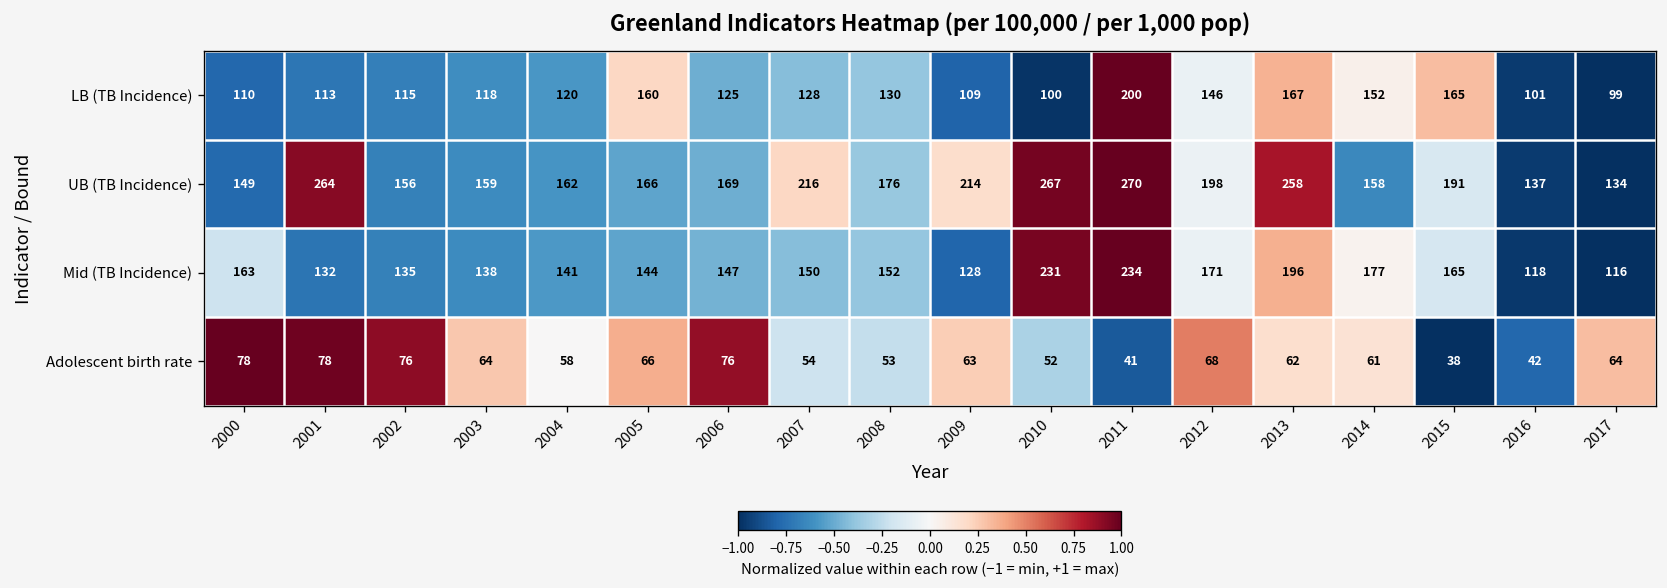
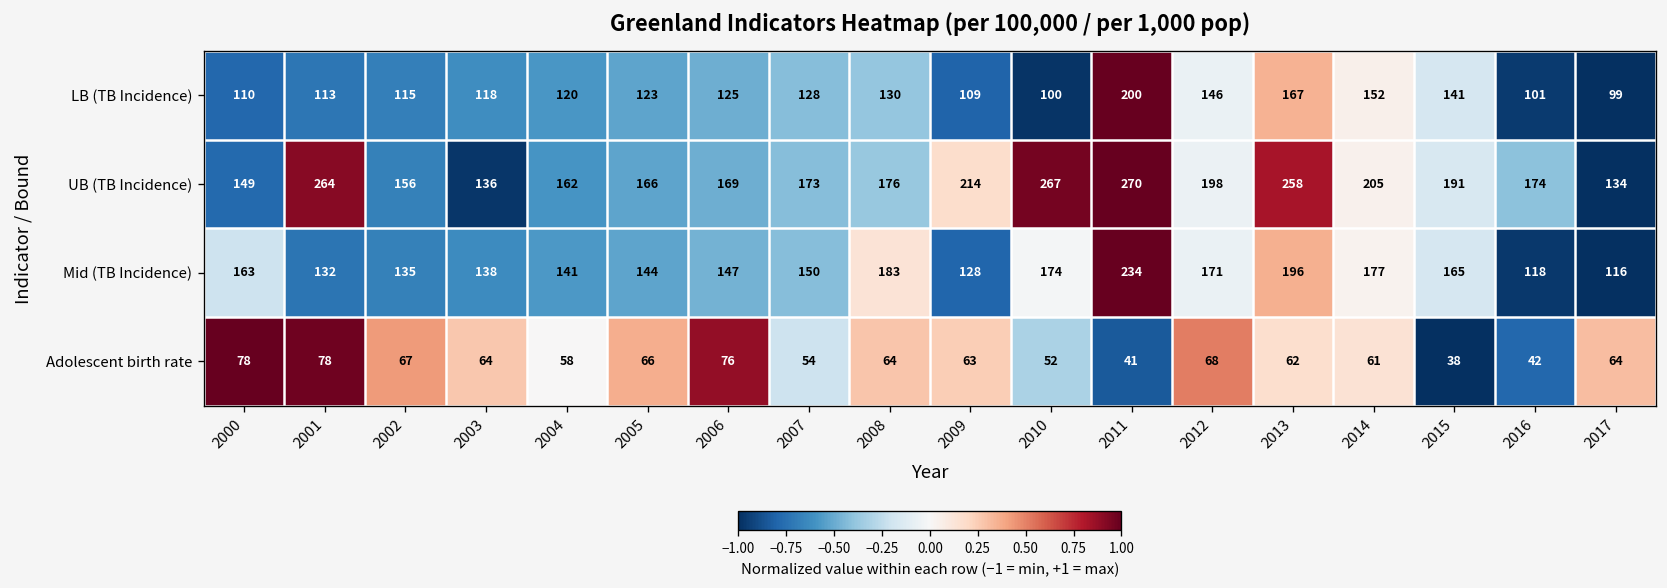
  {
    "LB (TB Incidence)": {
      "2000": 110,
      "2001": 113,
      "2002": 115,
      "2003": 118,
      "2004": 120,
-     "2005": 160,
+     "2005": 123,
      "2006": 125,
      "2007": 128,
      "2008": 130,
      "2009": 109,
      "2010": 100,
      "2011": 200,
      "2012": 146,
      "2013": 167,
      "2014": 152,
-     "2015": 165,
+     "2015": 141,
      "2016": 101,
      "2017": 99
    },
    "UB (TB Incidence)": {
      "2000": 149,
      "2001": 264,
      "2002": 156,
-     "2003": 159,
+     "2003": 136,
      "2004": 162,
      "2005": 166,
      "2006": 169,
-     "2007": 216,
+     "2007": 173,
      "2008": 176,
      "2009": 214,
      "2010": 267,
      "2011": 270,
      "2012": 198,
      "2013": 258,
-     "2014": 158,
+     "2014": 205,
      "2015": 191,
-     "2016": 137,
+     "2016": 174,
      "2017": 134
    },
    "Mid (TB Incidence)": {
      "2000": 163,
      "2001": 132,
      "2002": 135,
      "2003": 138,
      "2004": 141,
      "2005": 144,
      "2006": 147,
      "2007": 150,
-     "2008": 152,
+     "2008": 183,
      "2009": 128,
-     "2010": 231,
+     "2010": 174,
      "2011": 234,
      "2012": 171,
      "2013": 196,
      "2014": 177,
      "2015": 165,
      "2016": 118,
      "2017": 116
    },
    "Adolescent birth rate": {
      "2000": 78,
      "2001": 78,
-     "2002": 76,
+     "2002": 67,
      "2003": 64,
      "2004": 58,
      "2005": 66,
      "2006": 76,
      "2007": 54,
-     "2008": 53,
+     "2008": 64,
      "2009": 63,
      "2010": 52,
      "2011": 41,
      "2012": 68,
      "2013": 62,
      "2014": 61,
      "2015": 38,
      "2016": 42,
      "2017": 64
    }
  }
